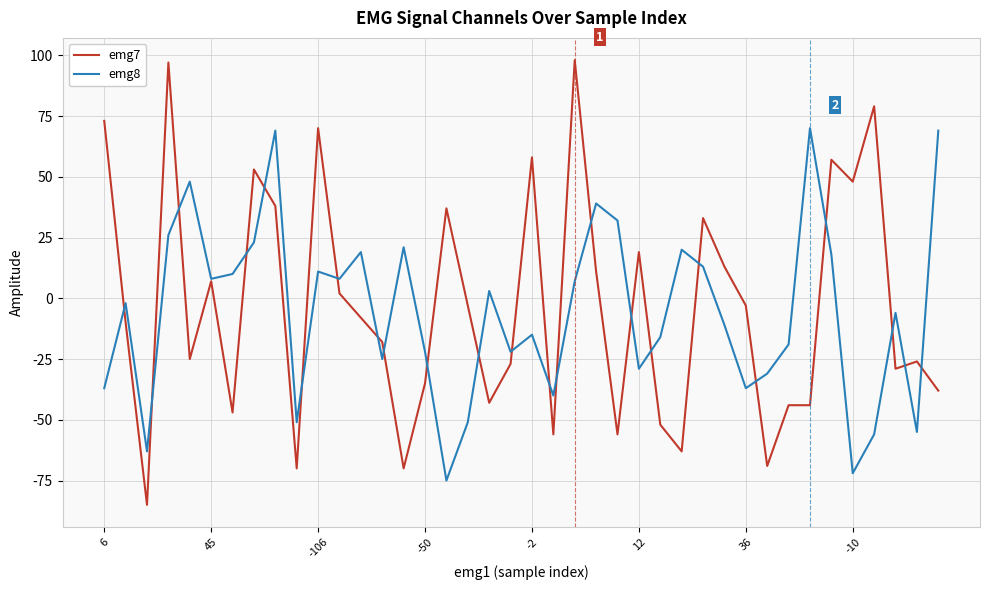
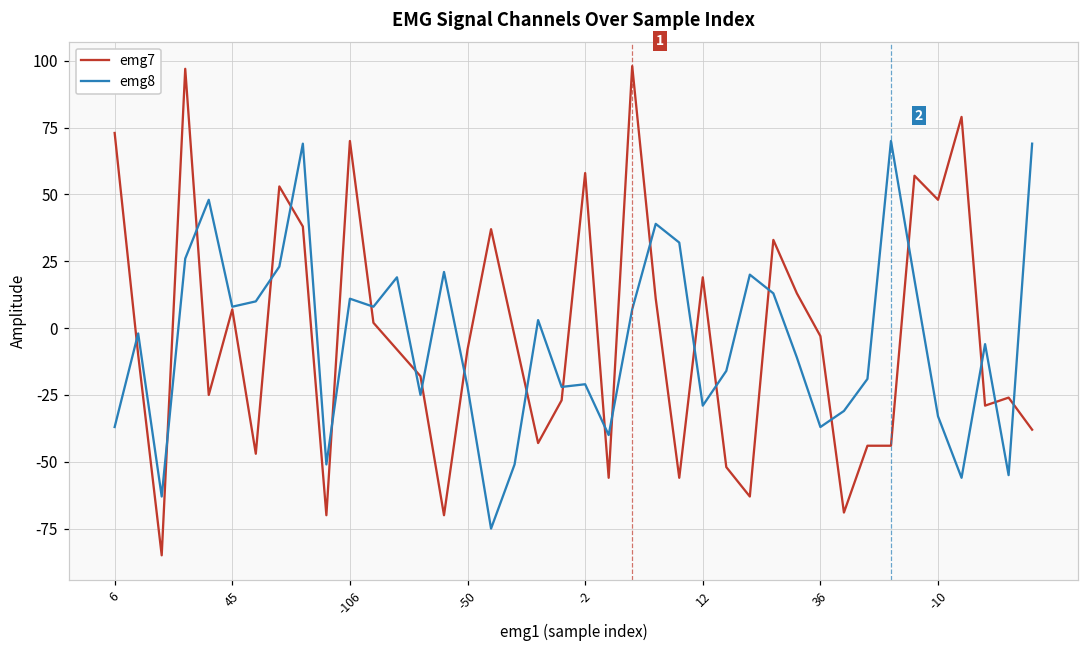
  {
    "emg7": {
      "-106": 70,
-     "-50": -35,
+     "-50": -8,
      "-2": 58,
      "-10": 48
    },
    "emg8": {
      "-106": 11,
      "-50": -22,
-     "-2": -15,
-     "-10": -72
+     "-2": -21,
+     "-10": -33
    }
  }
